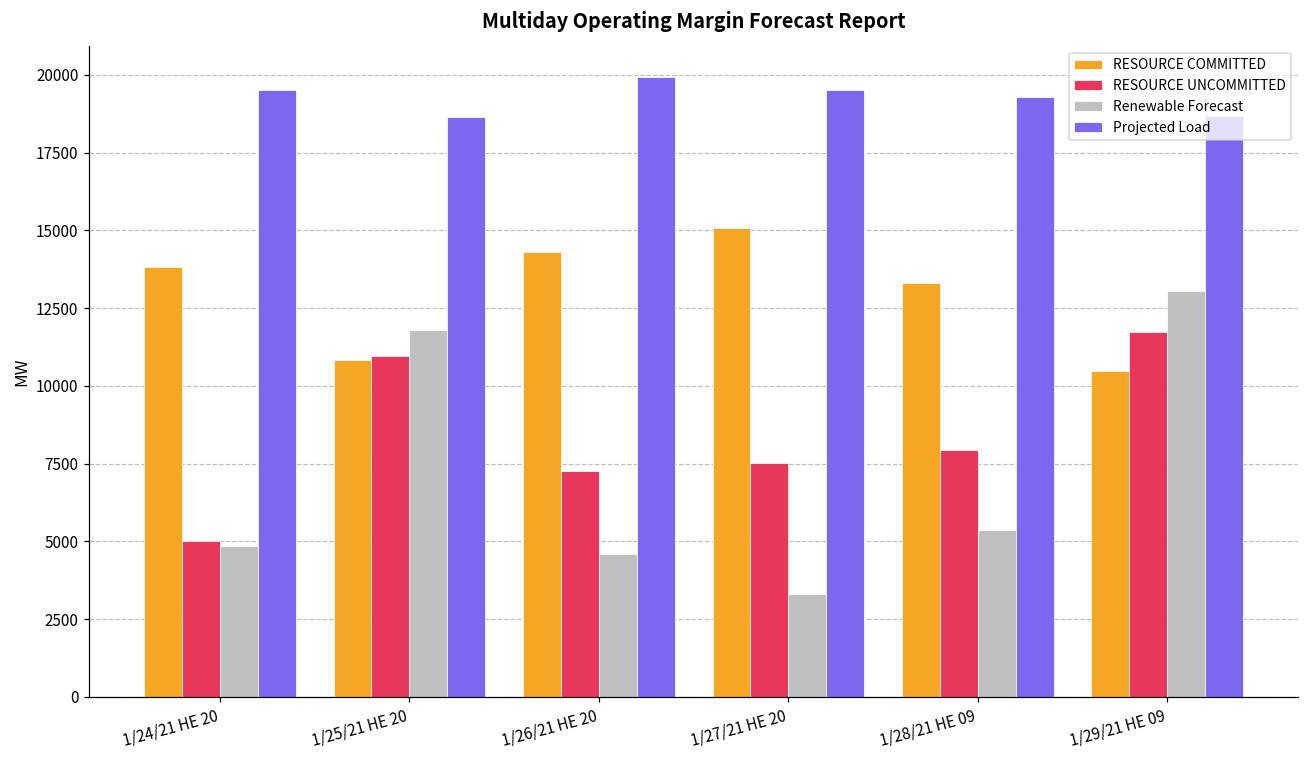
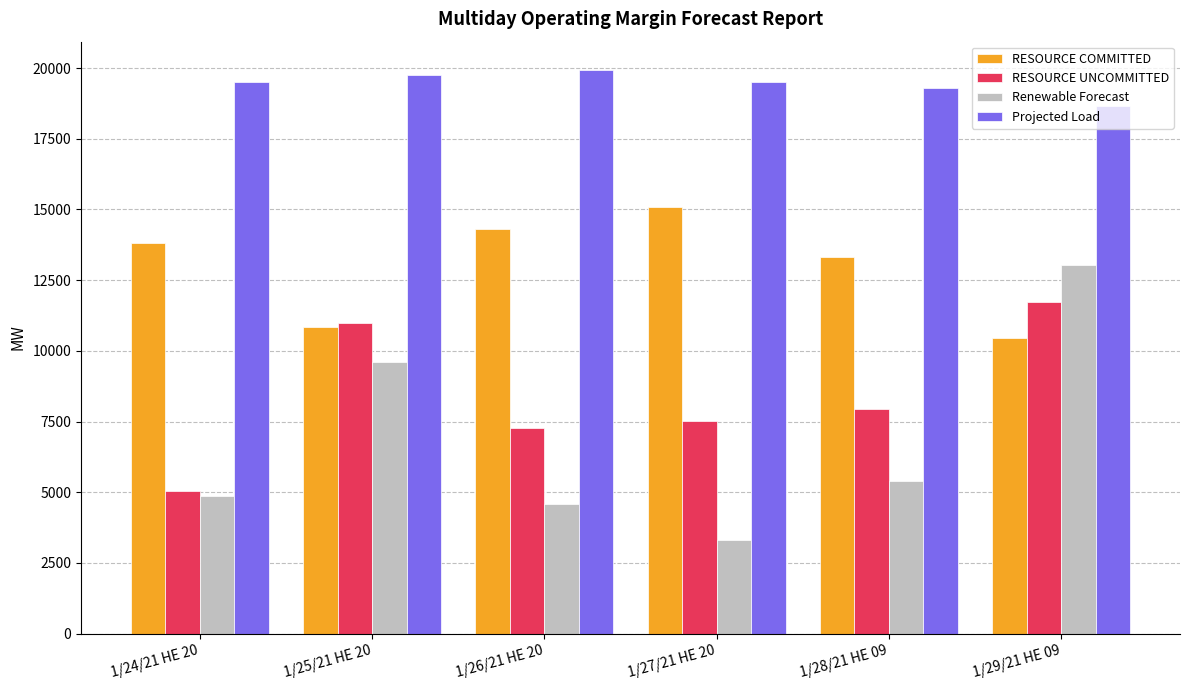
  {
    "RESOURCE COMMITTED": {
      "1/24/21 HE 20": 13800,
      "1/25/21 HE 20": 10800,
      "1/26/21 HE 20": 14300,
      "1/27/21 HE 20": 15100,
      "1/28/21 HE 09": 13300,
      "1/29/21 HE 09": 10500
    },
    "RESOURCE UNCOMMITTED": {
      "1/24/21 HE 20": 5000,
      "1/25/21 HE 20": 11000,
      "1/26/21 HE 20": 7300,
      "1/27/21 HE 20": 7500,
      "1/28/21 HE 09": 7900,
      "1/29/21 HE 09": 11700
    },
    "Renewable Forecast": {
      "1/24/21 HE 20": 4900,
-     "1/25/21 HE 20": 11800,
+     "1/25/21 HE 20": 9600,
      "1/26/21 HE 20": 4600,
      "1/27/21 HE 20": 3300,
      "1/28/21 HE 09": 5400,
      "1/29/21 HE 09": 13100
    },
    "Projected Load": {
      "1/24/21 HE 20": 19500,
-     "1/25/21 HE 20": 18600,
+     "1/25/21 HE 20": 19700,
      "1/26/21 HE 20": 19900,
      "1/27/21 HE 20": 19500,
      "1/28/21 HE 09": 19300
    }
  }
